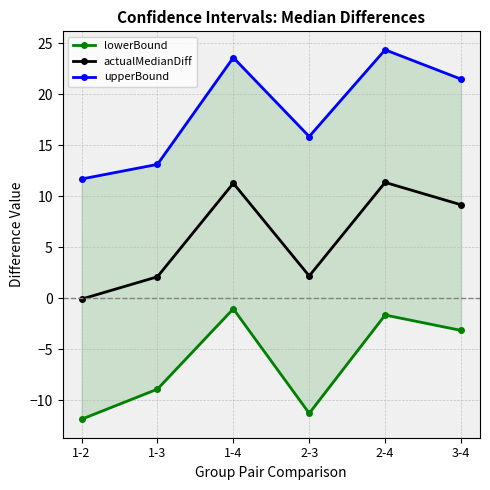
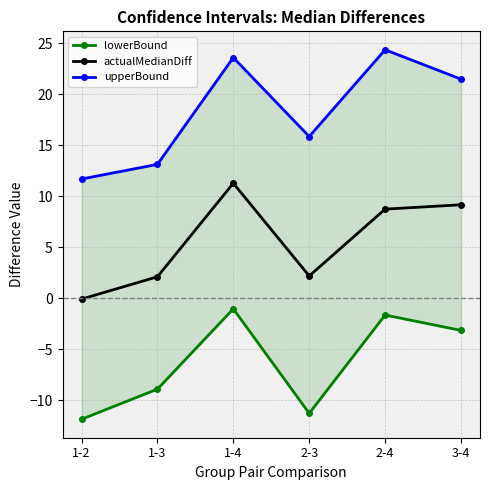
  {
    "lowerBound": {
      "1-2": -11.9,
      "1-3": -8.9,
      "1-4": -1.0,
      "2-3": -11.3,
      "2-4": -1.6,
      "3-4": -3.1
    },
    "actualMedianDiff": {
      "1-2": -0.1,
      "1-3": 2.1,
      "1-4": 11.3,
      "2-3": 2.2,
-     "2-4": 11.4,
+     "2-4": 8.7,
      "3-4": 9.2
    },
    "upperBound": {
      "1-2": 11.7,
      "1-3": 13.1,
      "1-4": 23.6,
      "2-3": 15.9,
      "2-4": 24.4,
      "3-4": 21.5
    }
  }
